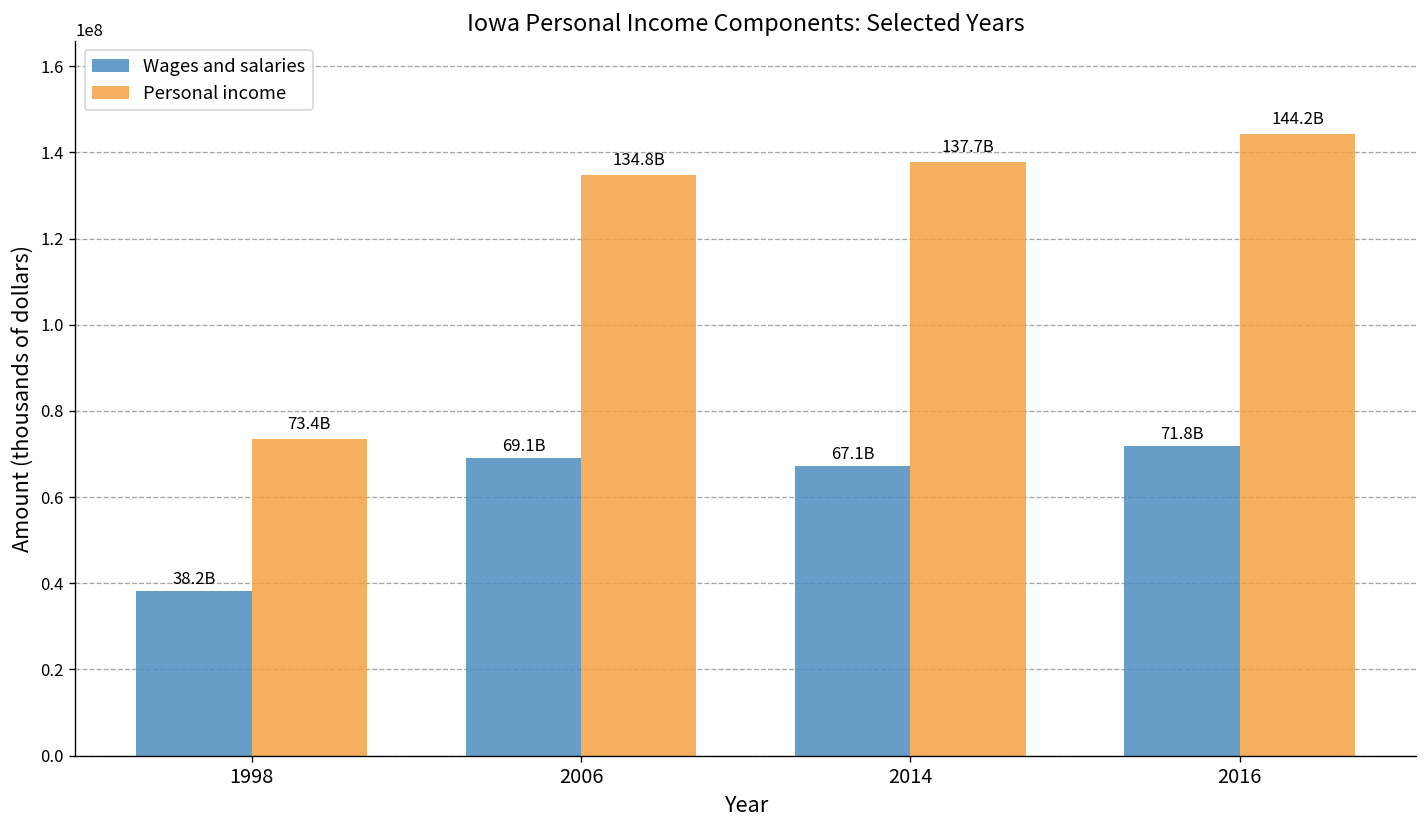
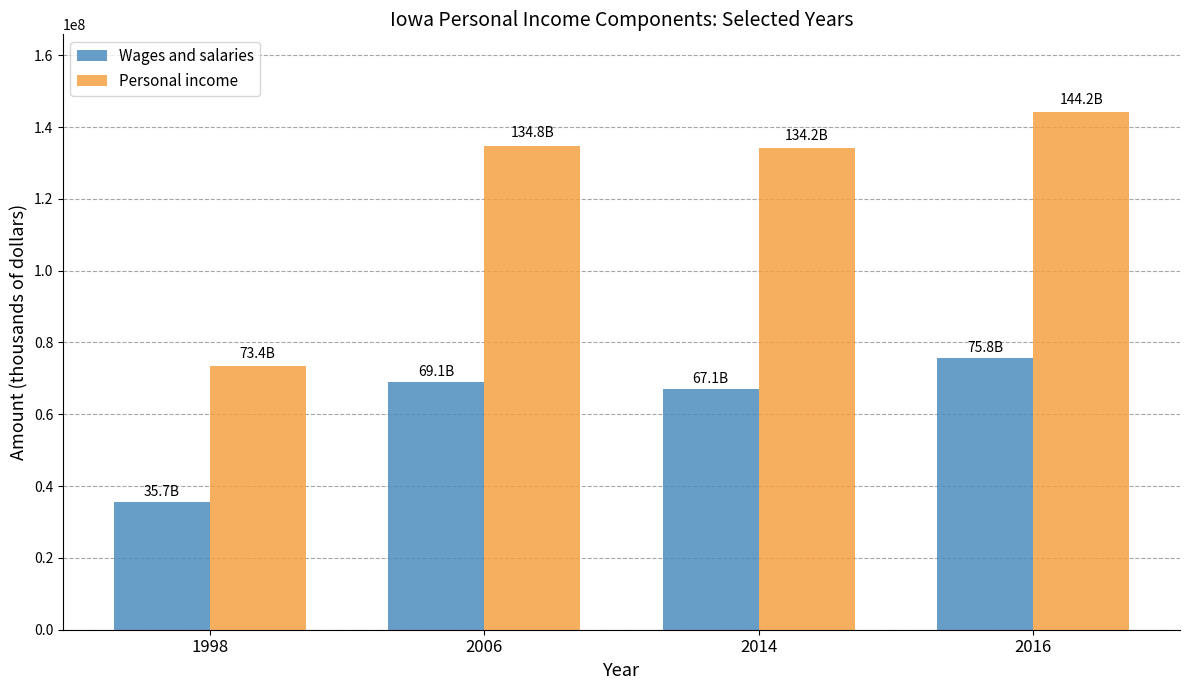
  {
    "Wages and salaries": {
-     "1998": "38.2B",
+     "1998": "35.7B",
      "2006": "69.1B",
      "2014": "67.1B",
-     "2016": "71.8B"
+     "2016": "75.8B"
    },
    "Personal income": {
      "1998": "73.4B",
      "2006": "134.8B",
-     "2014": "137.7B",
+     "2014": "134.2B",
      "2016": "144.2B"
    }
  }
